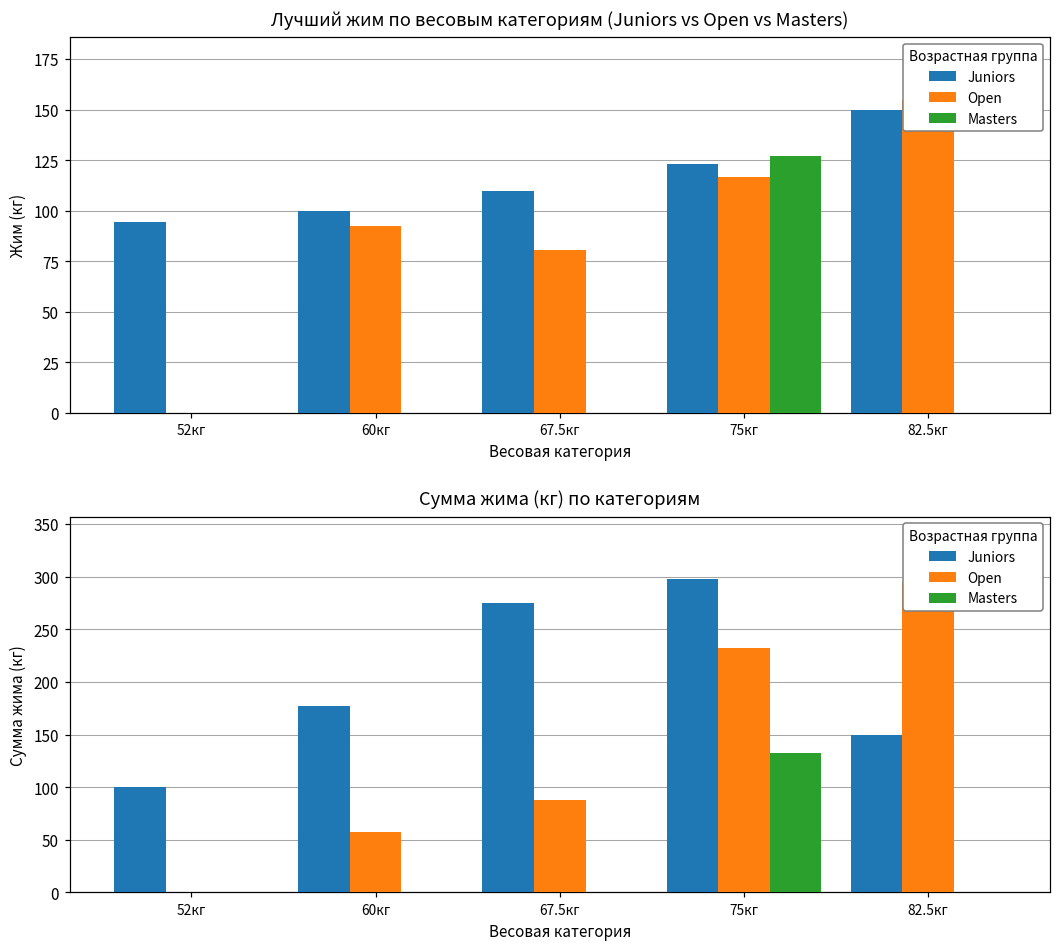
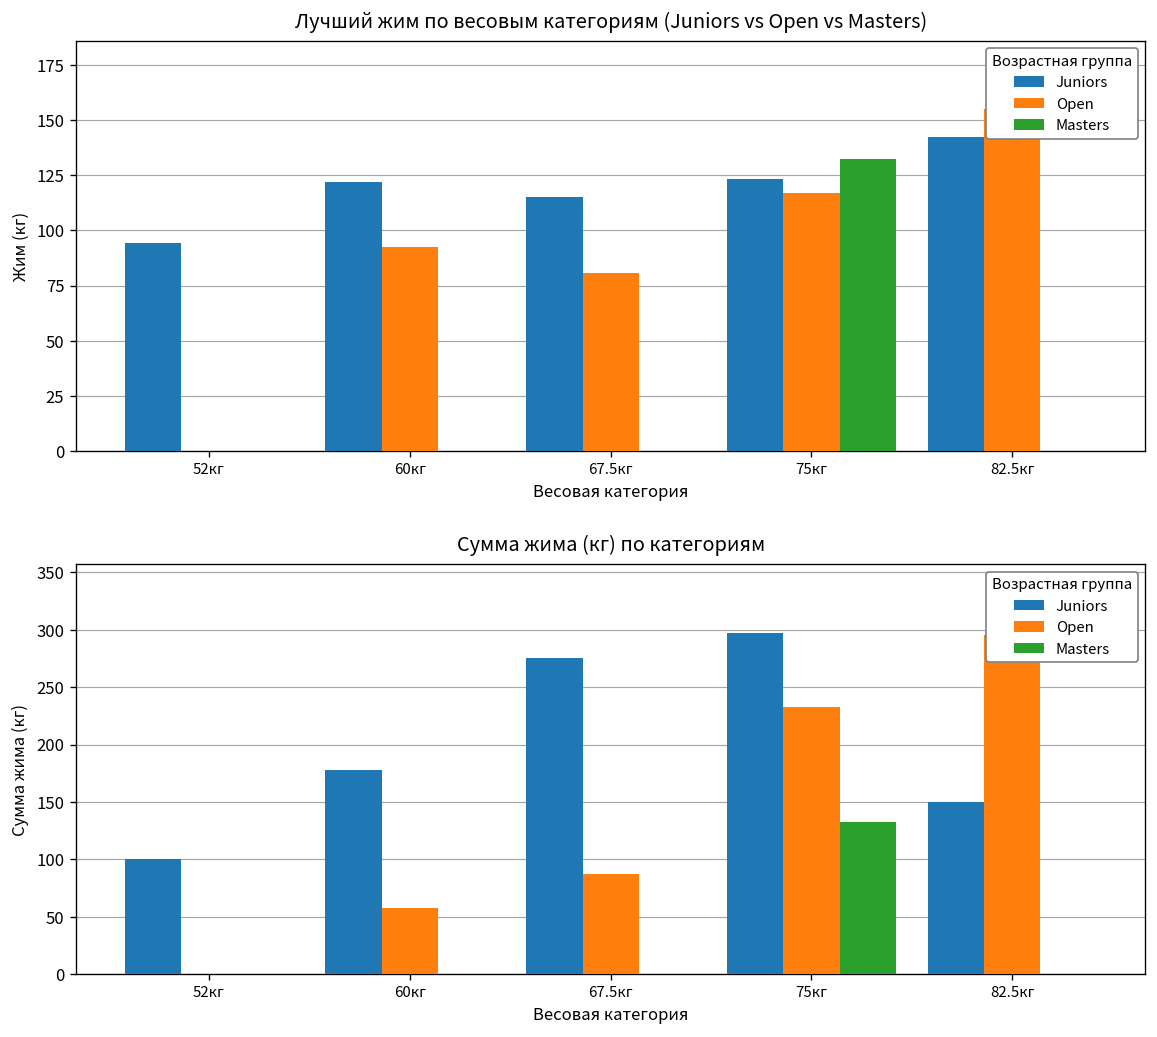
  {
    "Лучший жим по весовым категориям (Juniors vs Open vs Masters)": {
      "Juniors": {
        "52кг": 95,
-       "60кг": 100,
-       "67.5кг": 110,
+       "60кг": 122,
+       "67.5кг": 115,
        "75кг": 123,
-       "82.5кг": 150
+       "82.5кг": 142
      },
      "Open": {
        "52кг": 0,
        "60кг": 93,
        "67.5кг": 81,
        "75кг": 117
      },
      "Masters": {
        "52кг": 0,
        "60кг": 0,
        "67.5кг": 0,
-       "75кг": 127,
+       "75кг": 133,
        "82.5кг": 0
      }
    },
    "Сумма жима (кг) по категориям": {
      "Juniors": {
        "52кг": 100,
        "60кг": 180,
        "67.5кг": 280,
        "75кг": 300,
        "82.5кг": 150
      },
      "Open": {
        "52кг": 0,
        "60кг": 60,
        "67.5кг": 90,
        "75кг": 230
      },
      "Masters": {
        "52кг": 0,
        "60кг": 0,
        "67.5кг": 0,
        "75кг": 130,
        "82.5кг": 0
      }
    }
  }
